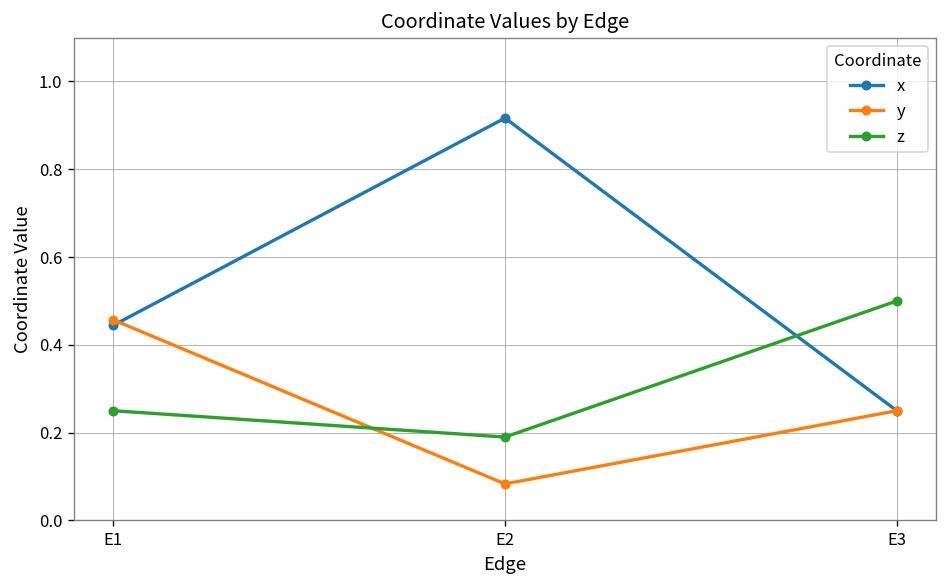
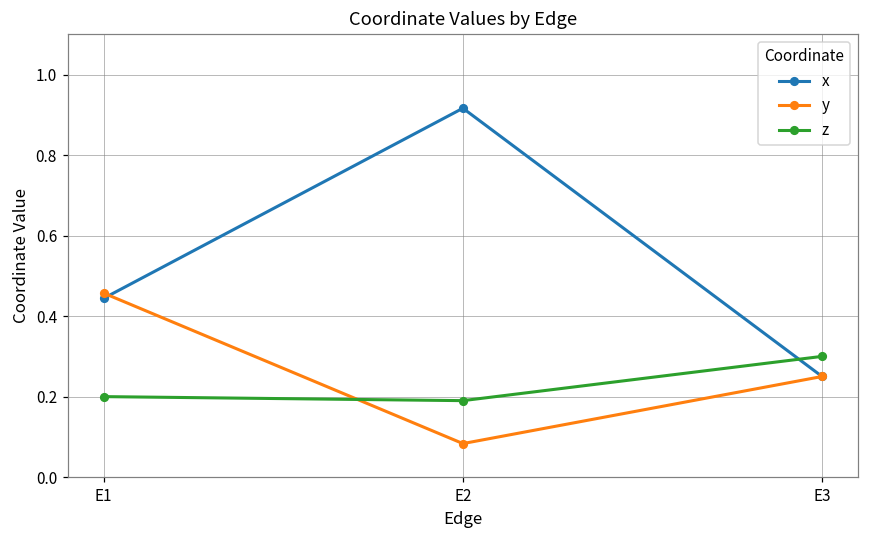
  {
    "x": {
      "E1": 0.44,
      "E2": 0.92
    },
    "y": {
      "E1": 0.46,
      "E2": 0.08
    },
    "z": {
-     "E1": 0.25,
+     "E1": 0.20,
      "E2": 0.19,
-     "E3": 0.5
+     "E3": 0.3
    }
  }
